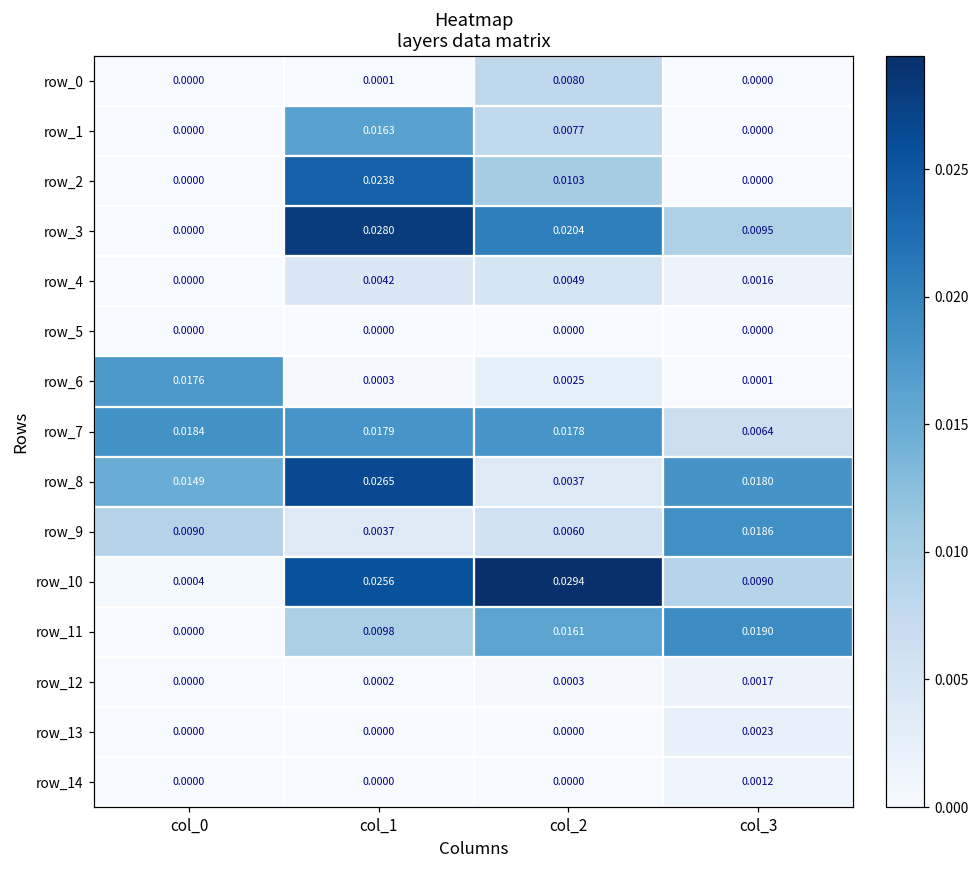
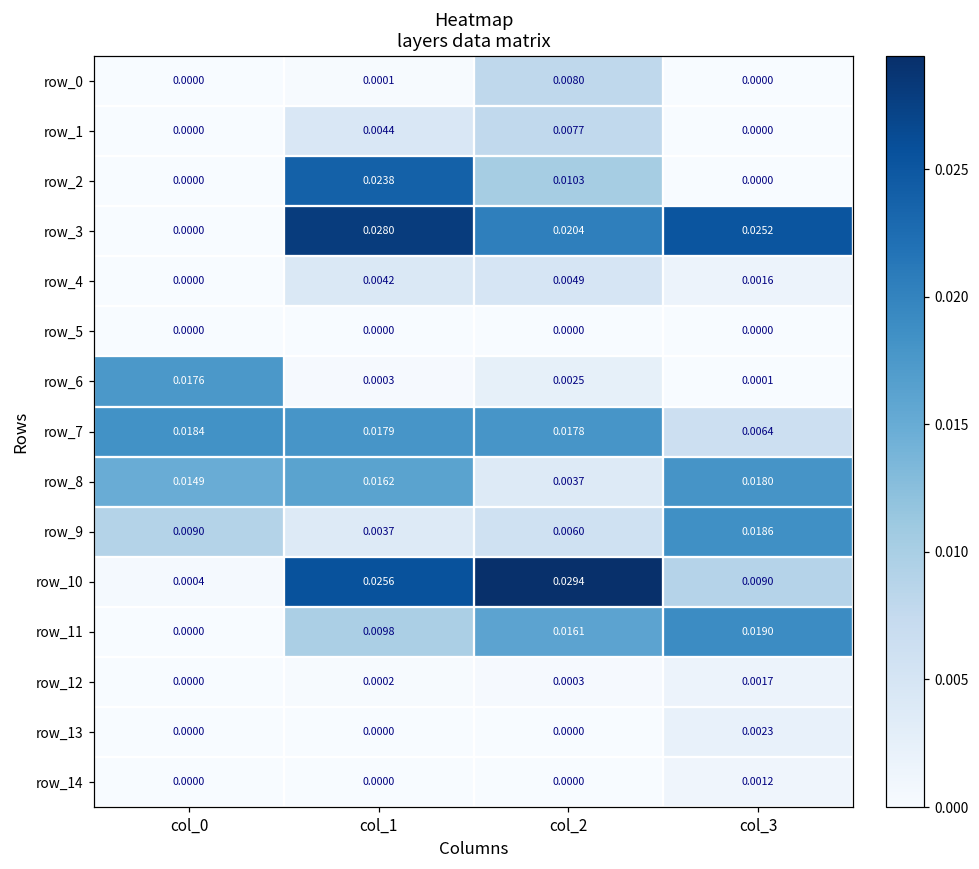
  {
    "row_0": {
      "col_0": 0.0000,
      "col_1": 0.0001,
      "col_2": 0.0080,
      "col_3": 0.0000
    },
    "row_1": {
      "col_0": 0.0000,
-     "col_1": 0.0163,
+     "col_1": 0.0044,
      "col_2": 0.0077,
      "col_3": 0.0000
    },
    "row_2": {
      "col_0": 0.0000,
      "col_1": 0.0238,
      "col_2": 0.0103,
      "col_3": 0.0000
    },
    "row_3": {
      "col_0": 0.0000,
      "col_1": 0.0280,
      "col_2": 0.0204,
-     "col_3": 0.0095
+     "col_3": 0.0252
    },
    "row_4": {
      "col_0": 0.0000,
      "col_1": 0.0042,
      "col_2": 0.0049,
      "col_3": 0.0016
    },
    "row_5": {
      "col_0": 0.0000,
      "col_1": 0.0000,
      "col_2": 0.0000,
      "col_3": 0.0000
    },
    "row_6": {
      "col_0": 0.0176,
      "col_1": 0.0003,
      "col_2": 0.0025,
      "col_3": 0.0001
    },
    "row_7": {
      "col_0": 0.0184,
      "col_1": 0.0179,
      "col_2": 0.0178,
      "col_3": 0.0064
    },
    "row_8": {
      "col_0": 0.0149,
-     "col_1": 0.0265,
+     "col_1": 0.0162,
      "col_2": 0.0037,
      "col_3": 0.0180
    },
    "row_9": {
      "col_0": 0.0090,
      "col_1": 0.0037,
      "col_2": 0.0060,
      "col_3": 0.0186
    },
    "row_10": {
      "col_0": 0.0004,
      "col_1": 0.0256,
      "col_2": 0.0294,
      "col_3": 0.0090
    },
    "row_11": {
      "col_0": 0.0000,
      "col_1": 0.0098,
      "col_2": 0.0161,
      "col_3": 0.0190
    },
    "row_12": {
      "col_0": 0.0000,
      "col_1": 0.0002,
      "col_2": 0.0003,
      "col_3": 0.0017
    },
    "row_13": {
      "col_0": 0.0000,
      "col_1": 0.0000,
      "col_2": 0.0000,
      "col_3": 0.0023
    },
    "row_14": {
      "col_0": 0.0000,
      "col_1": 0.0000,
      "col_2": 0.0000,
      "col_3": 0.0012
    }
  }
